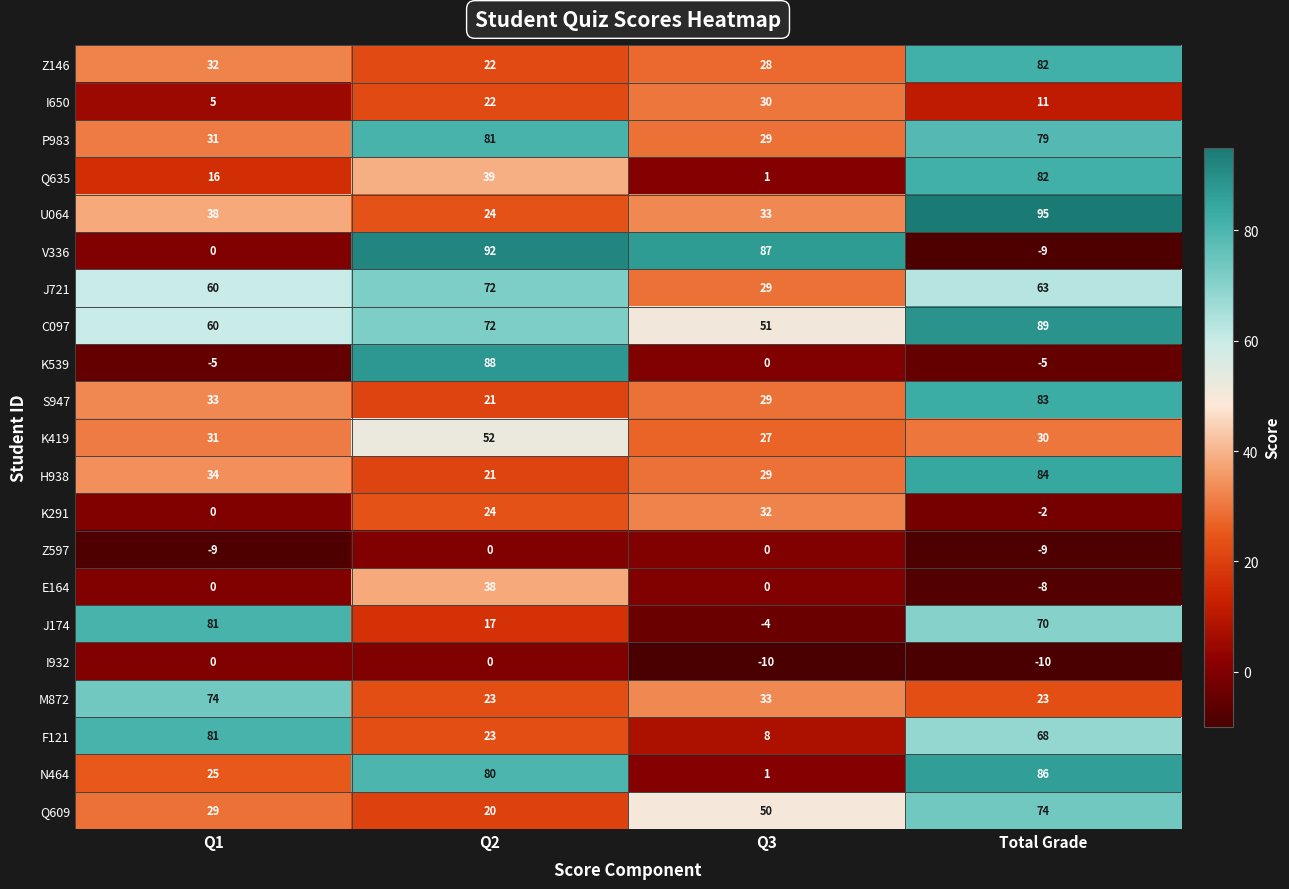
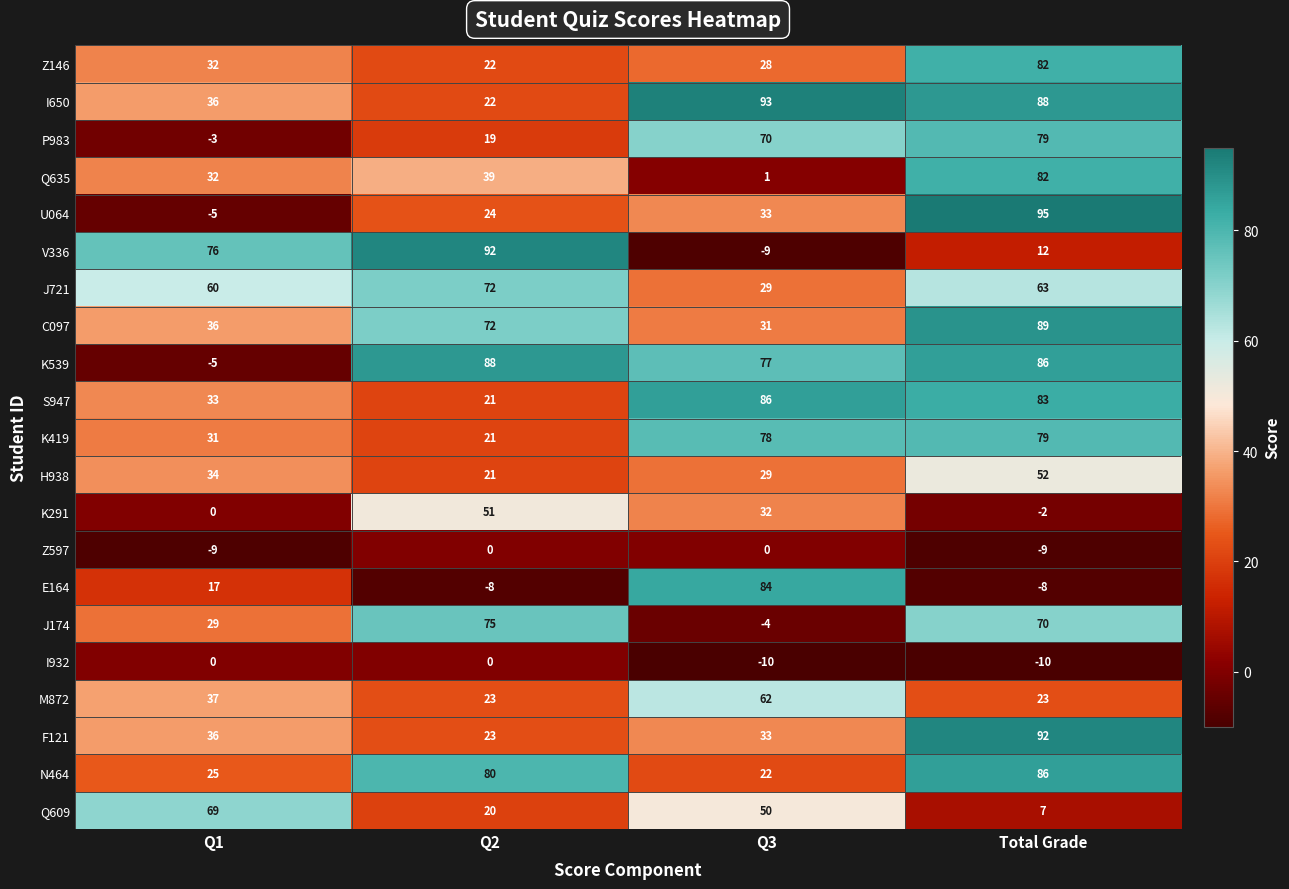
  {
    "Z146": {
      "Q1": 32,
      "Q2": 22,
      "Q3": 28,
      "Total Grade": 82
    },
    "I650": {
-     "Q1": 5,
+     "Q1": 36,
      "Q2": 22,
-     "Q3": 30,
-     "Total Grade": 11
+     "Q3": 93,
+     "Total Grade": 88
    },
    "P983": {
-     "Q1": 31,
-     "Q2": 81,
-     "Q3": 29,
+     "Q1": -3,
+     "Q2": 19,
+     "Q3": 70,
      "Total Grade": 79
    },
    "Q635": {
-     "Q1": 16,
+     "Q1": 32,
      "Q2": 39,
      "Q3": 1,
      "Total Grade": 82
    },
    "U064": {
-     "Q1": 38,
+     "Q1": -5,
      "Q2": 24,
      "Q3": 33,
      "Total Grade": 95
    },
    "V336": {
-     "Q1": 0,
+     "Q1": 76,
      "Q2": 92,
-     "Q3": 87,
-     "Total Grade": -9
+     "Q3": -9,
+     "Total Grade": 12
    },
    "J721": {
      "Q1": 60,
      "Q2": 72,
      "Q3": 29,
      "Total Grade": 63
    },
    "C097": {
-     "Q1": 60,
+     "Q1": 36,
      "Q2": 72,
-     "Q3": 51,
+     "Q3": 31,
      "Total Grade": 89
    },
    "K539": {
      "Q1": -5,
      "Q2": 88,
-     "Q3": 0,
-     "Total Grade": -5
+     "Q3": 77,
+     "Total Grade": 86
    },
    "S947": {
      "Q1": 33,
      "Q2": 21,
-     "Q3": 29,
+     "Q3": 86,
      "Total Grade": 83
    },
    "K419": {
      "Q1": 31,
-     "Q2": 52,
-     "Q3": 27,
-     "Total Grade": 30
+     "Q2": 21,
+     "Q3": 78,
+     "Total Grade": 79
    },
    "H938": {
      "Q1": 34,
      "Q2": 21,
      "Q3": 29,
-     "Total Grade": 84
+     "Total Grade": 52
    },
    "K291": {
      "Q1": 0,
-     "Q2": 24,
+     "Q2": 51,
      "Q3": 32,
      "Total Grade": -2
    },
    "Z597": {
      "Q1": -9,
      "Q2": 0,
      "Q3": 0,
      "Total Grade": -9
    },
    "E164": {
-     "Q1": 0,
-     "Q2": 38,
-     "Q3": 0,
+     "Q1": 17,
+     "Q2": -8,
+     "Q3": 84,
      "Total Grade": -8
    },
    "J174": {
-     "Q1": 81,
-     "Q2": 17,
+     "Q1": 29,
+     "Q2": 75,
      "Q3": -4,
      "Total Grade": 70
    },
    "I932": {
      "Q1": 0,
      "Q2": 0,
      "Q3": -10,
      "Total Grade": -10
    },
    "M872": {
-     "Q1": 74,
+     "Q1": 37,
      "Q2": 23,
-     "Q3": 33,
+     "Q3": 62,
      "Total Grade": 23
    },
    "F121": {
-     "Q1": 81,
+     "Q1": 36,
      "Q2": 23,
-     "Q3": 8,
-     "Total Grade": 68
+     "Q3": 33,
+     "Total Grade": 92
    },
    "N464": {
      "Q1": 25,
      "Q2": 80,
-     "Q3": 1,
+     "Q3": 22,
      "Total Grade": 86
    },
    "Q609": {
-     "Q1": 29,
+     "Q1": 69,
      "Q2": 20,
      "Q3": 50,
-     "Total Grade": 74
+     "Total Grade": 7
    }
  }
